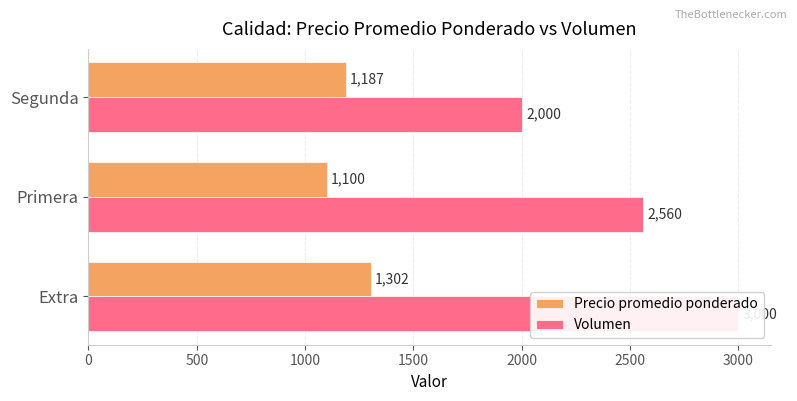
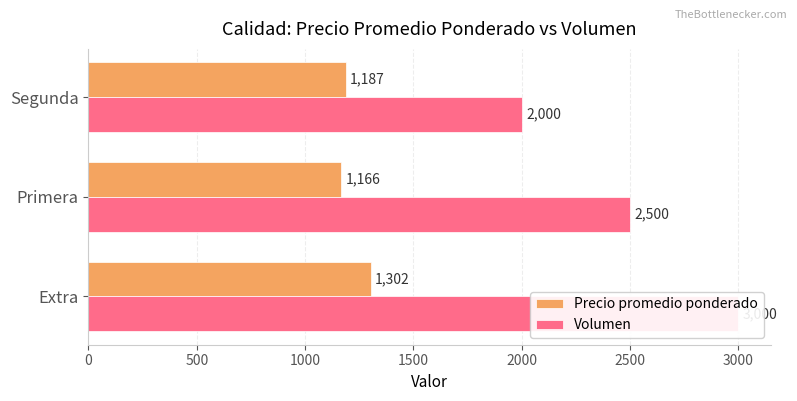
  {
    "Precio promedio ponderado": {
      "Segunda": "1,187",
-     "Primera": "1,100",
+     "Primera": "1,166",
      "Extra": "1,302"
    },
    "Volumen": {
      "Segunda": "2,000",
-     "Primera": "2,560"
+     "Primera": "2,500"
    }
  }
